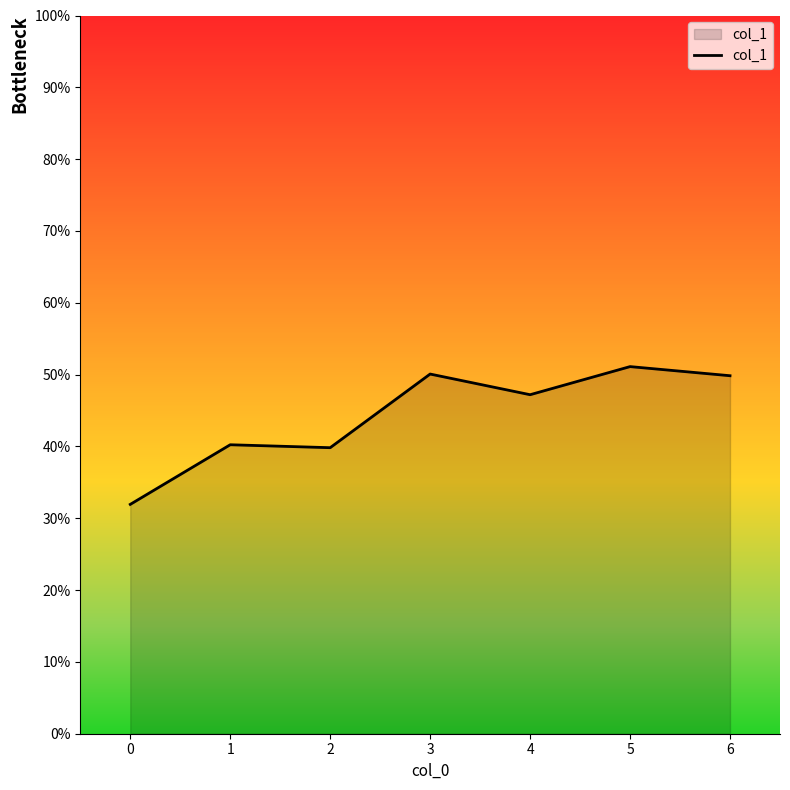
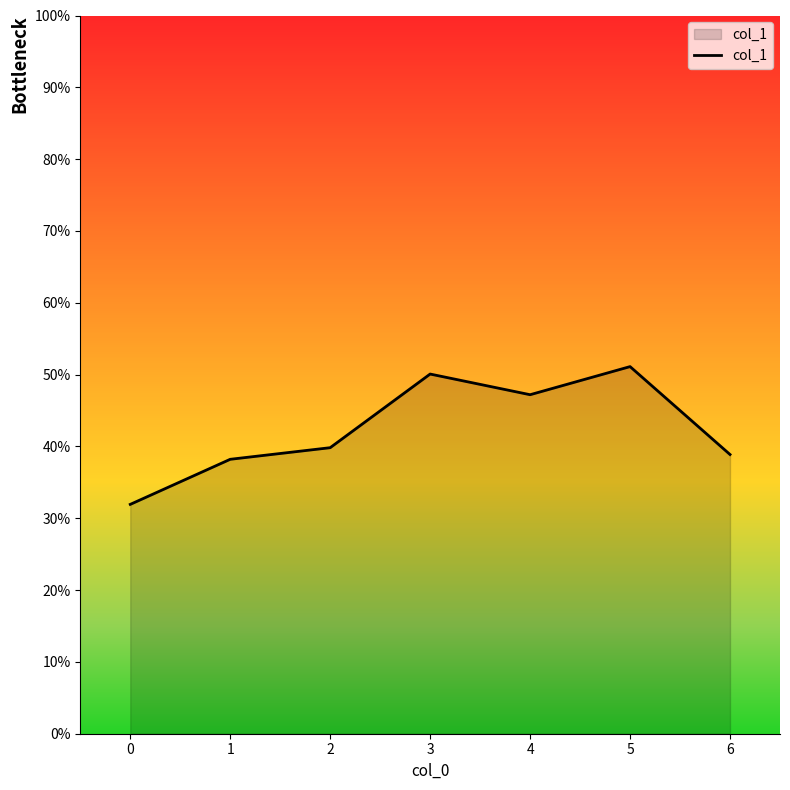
  {
    "0": "32%",
-   "1": "40%",
+   "1": "38%",
    "2": "40%",
    "3": "50%",
    "4": "47%",
    "5": "51%",
-   "6": "50%"
+   "6": "39%"
  }
